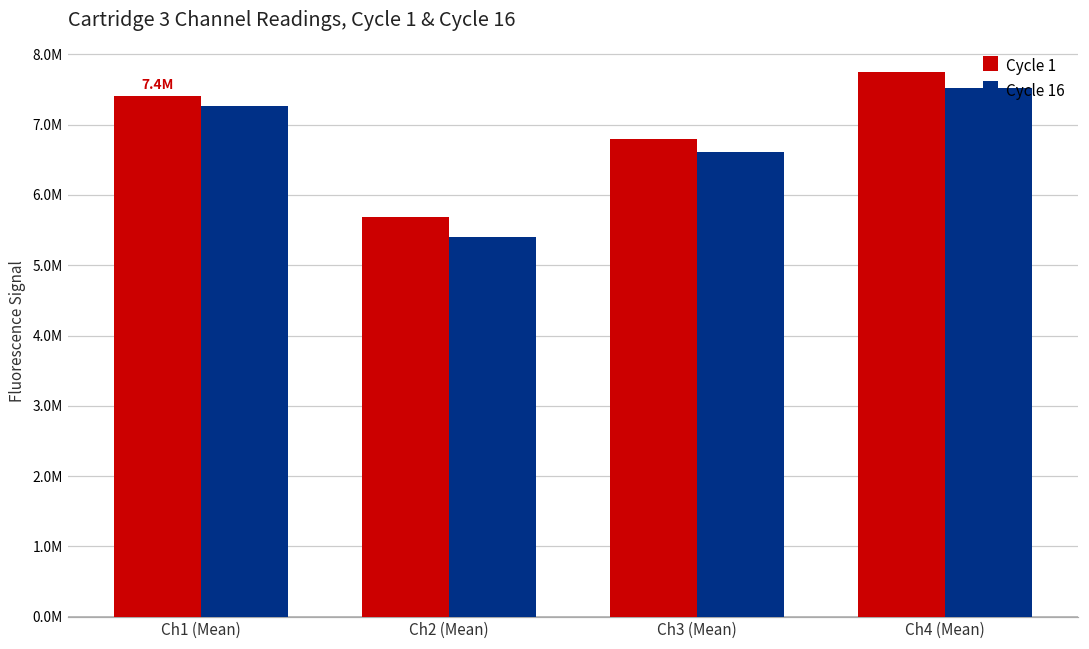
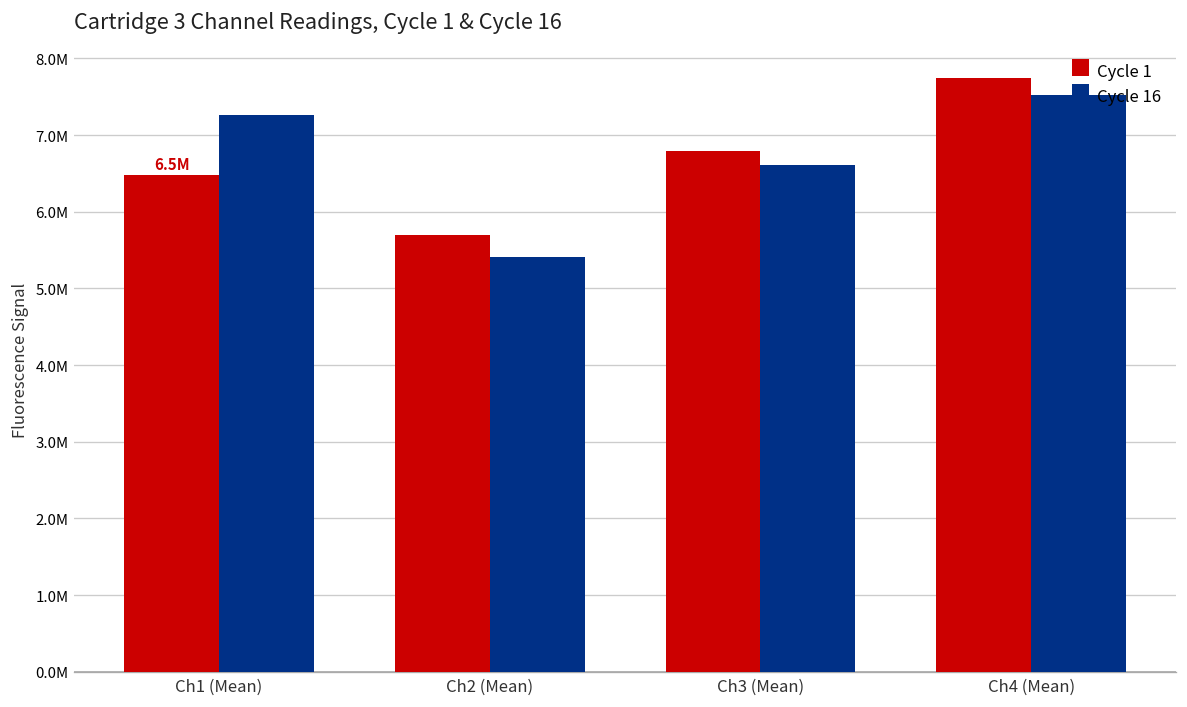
  {
    "Cycle 1": {
-     "Ch1 (Mean)": "7.4M"
+     "Ch1 (Mean)": "6.5M"
    },
    "Cycle 16": {
      "Ch1 (Mean)": "7300000",
      "Ch2 (Mean)": "5400000",
      "Ch3 (Mean)": "6600000",
      "Ch4 (Mean)": "7500000"
    }
  }
